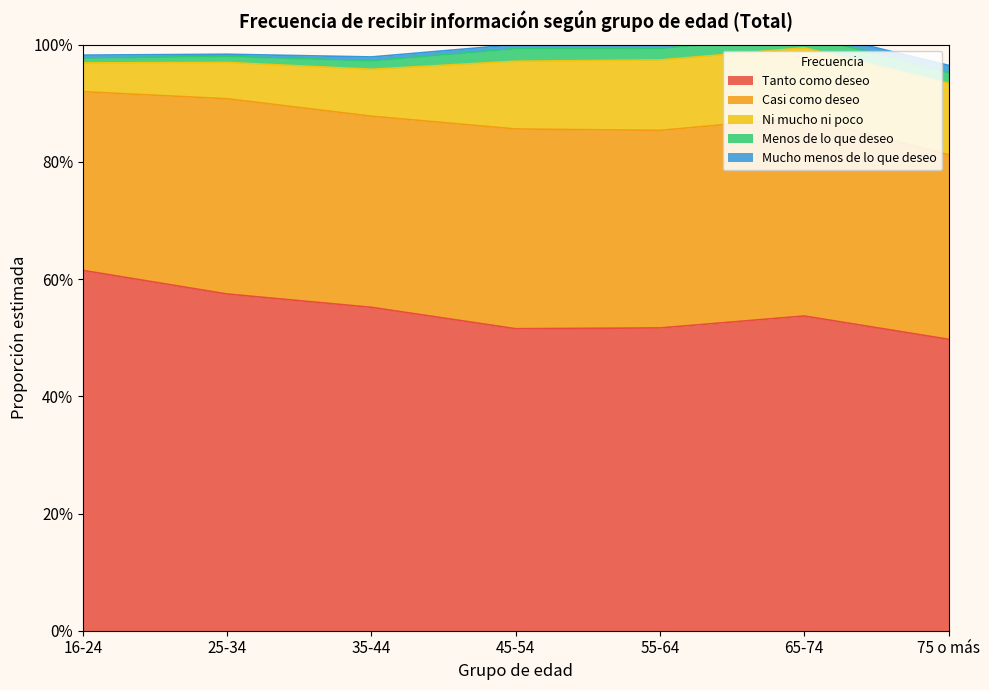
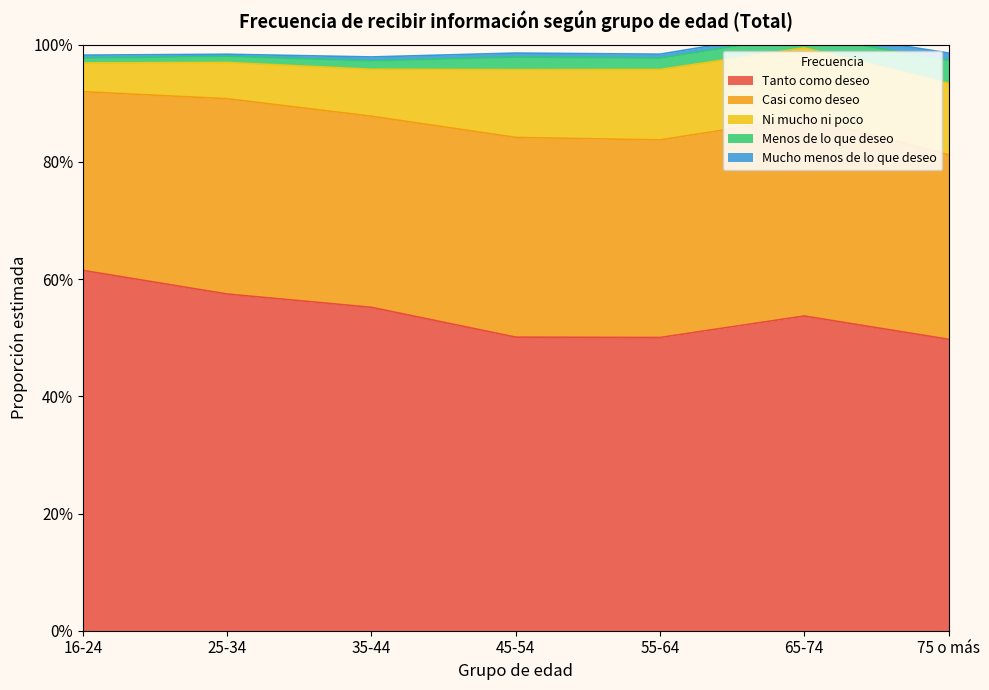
  {
    "Tanto como deseo": {
      "16-24": "61%",
      "25-34": "57%",
      "35-44": "55%",
-     "45-54": "52%",
-     "55-64": "52%",
+     "45-54": "50%",
+     "55-64": "50%",
      "65-74": "54%",
      "75 o más": "50%"
    },
    "Menos de lo que deseo": {
      "16-24": "1%",
      "35-44": "1%",
      "45-54": "2%",
      "55-64": "2%",
-     "75 o más": "2%"
+     "75 o más": "4%"
    },
    "Mucho menos de lo que deseo": {
      "16-24": "1%",
      "35-44": "1%",
      "45-54": "1%",
      "55-64": "1%",
      "75 o más": "1%"
    }
  }
